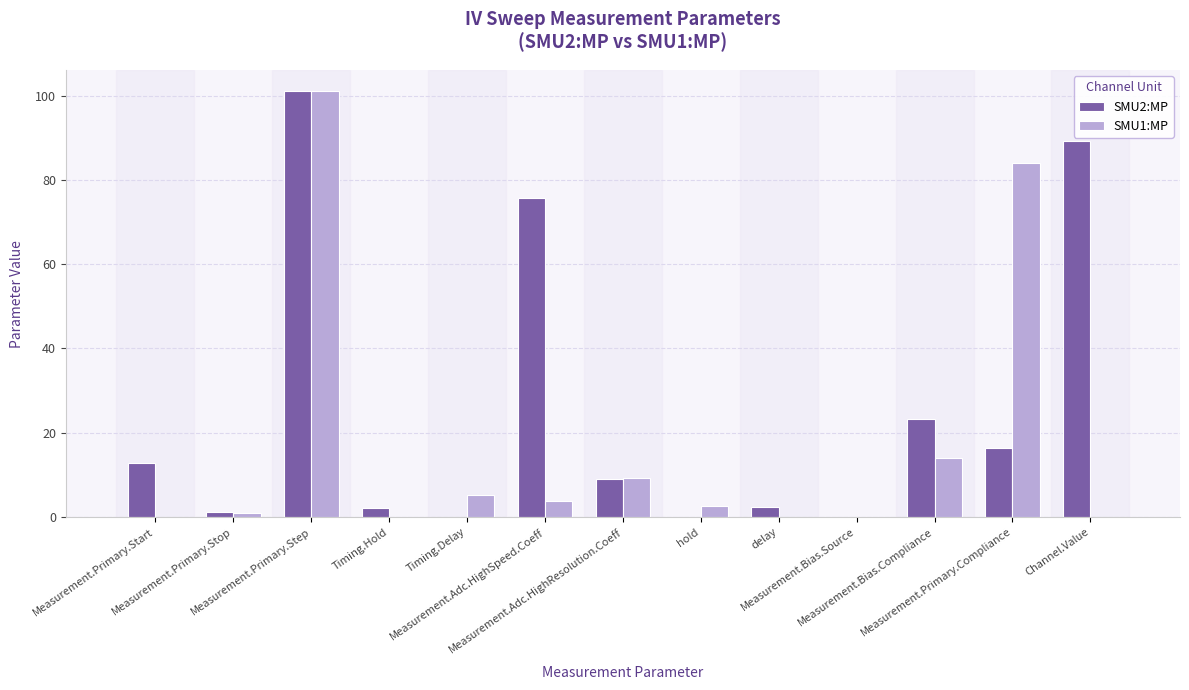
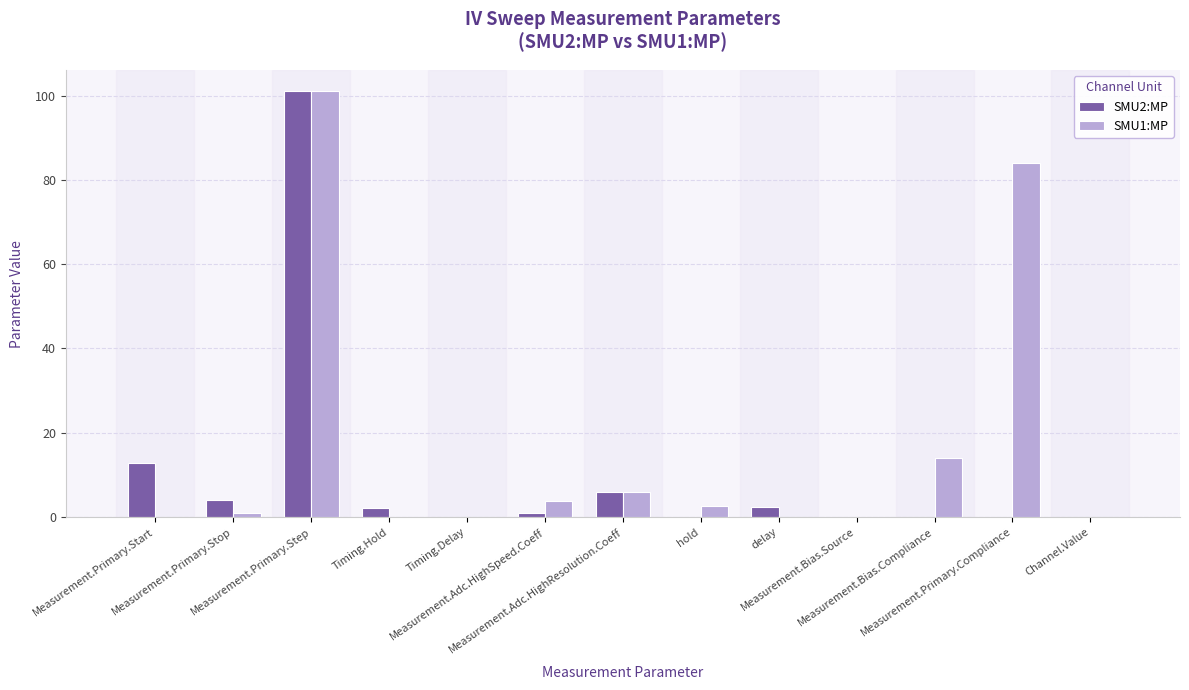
  {
    "SMU2:MP": {
      "Measurement.Primary.Start": 13,
-     "Measurement.Primary.Stop": 1,
+     "Measurement.Primary.Stop": 4,
      "Measurement.Primary.Step": 101,
      "Timing.Hold": 2,
      "Timing.Delay": 0,
-     "Measurement.Adc.HighSpeed.Coeff": 76,
-     "Measurement.Adc.HighResolution.Coeff": 9,
+     "Measurement.Adc.HighSpeed.Coeff": 1,
+     "Measurement.Adc.HighResolution.Coeff": 6,
      "hold": 0,
      "delay": 2,
      "Measurement.Bias.Source": 0,
-     "Measurement.Bias.Compliance": 23,
-     "Measurement.Primary.Compliance": 16,
-     "Channel.Value": 89
+     "Measurement.Bias.Compliance": 0,
+     "Measurement.Primary.Compliance": 0,
+     "Channel.Value": 0
    },
    "SMU1:MP": {
      "Measurement.Primary.Start": 0,
      "Measurement.Primary.Stop": 1,
      "Measurement.Primary.Step": 101,
      "Timing.Hold": 0,
-     "Timing.Delay": 5,
+     "Timing.Delay": 0,
      "Measurement.Adc.HighSpeed.Coeff": 4,
-     "Measurement.Adc.HighResolution.Coeff": 9,
+     "Measurement.Adc.HighResolution.Coeff": 6,
      "hold": 3,
      "delay": 0,
      "Measurement.Bias.Source": 0,
      "Measurement.Bias.Compliance": 14,
      "Measurement.Primary.Compliance": 84,
      "Channel.Value": 0
    }
  }
